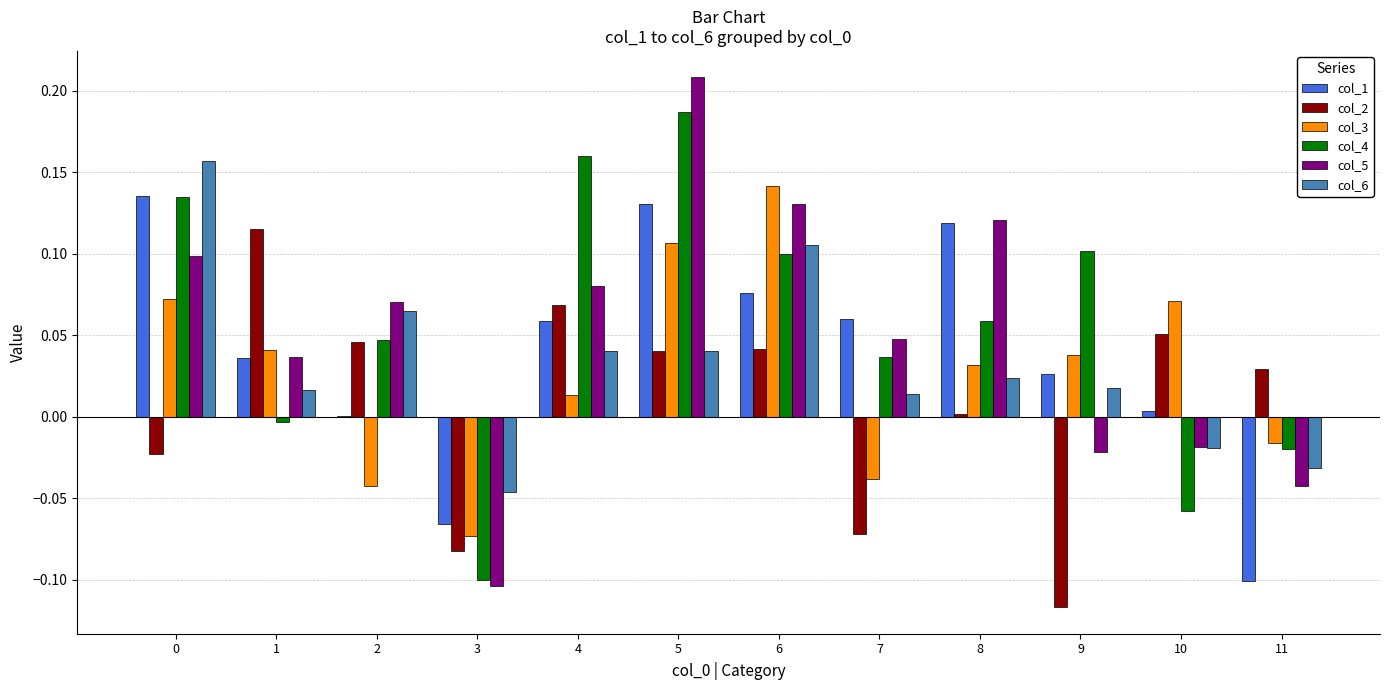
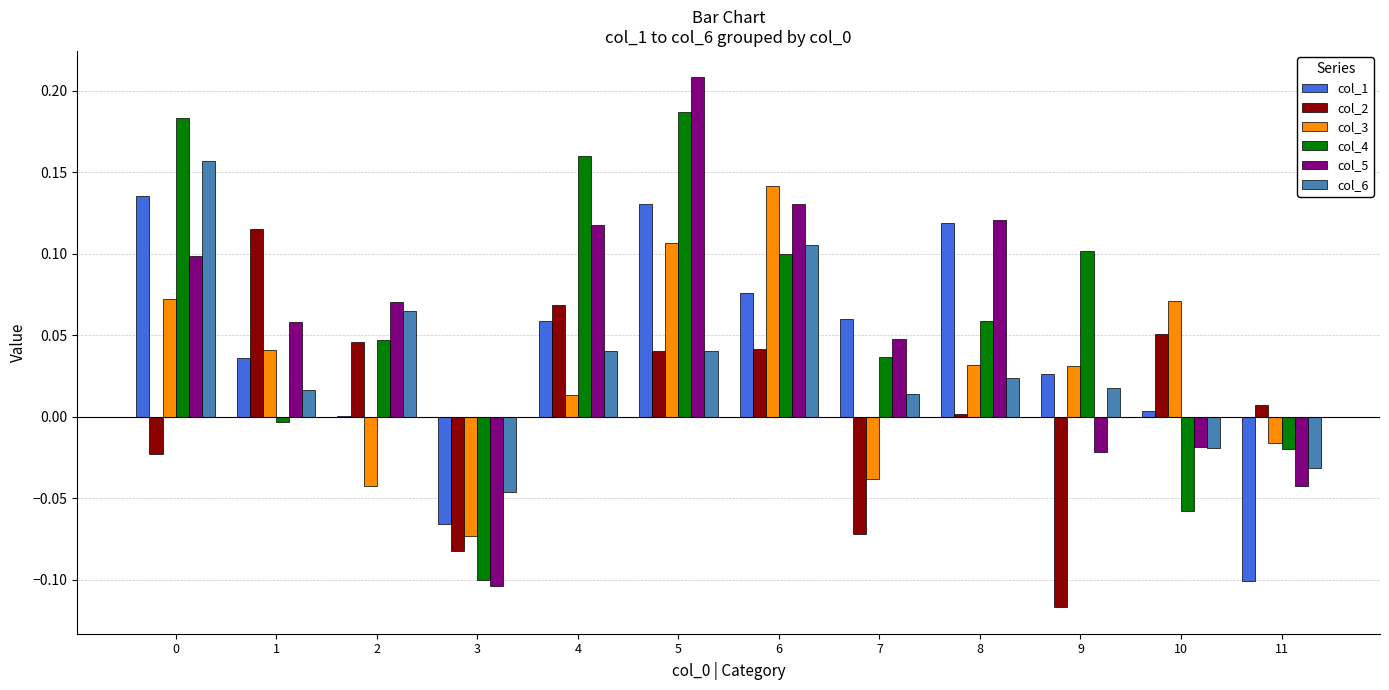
  {
    "col_2": {
      "0": -0.023,
      "1": 0.115,
      "2": 0.046,
      "3": -0.082,
      "4": 0.069,
      "5": 0.040,
      "6": 0.042,
      "7": -0.072,
      "8": 0.002,
      "9": -0.117,
      "10": 0.051,
-     "11": 0.029
+     "11": 0.007
    },
    "col_3": {
      "0": 0.072,
      "1": 0.041,
      "2": -0.042,
      "3": -0.073,
      "4": 0.013,
      "5": 0.107,
      "6": 0.142,
      "7": -0.038,
      "8": 0.032,
-     "9": 0.038,
+     "9": 0.031,
      "10": 0.071,
      "11": -0.016
    },
    "col_4": {
-     "0": 0.135,
+     "0": 0.183,
      "1": -0.003,
      "2": 0.047,
      "3": -0.100,
      "4": 0.160,
      "5": 0.187,
      "6": 0.100,
      "7": 0.036,
      "8": 0.059,
      "9": 0.102,
      "10": -0.058,
      "11": -0.020
    },
    "col_5": {
      "0": 0.099,
-     "1": 0.037,
+     "1": 0.058,
      "2": 0.071,
      "3": -0.104,
-     "4": 0.081,
+     "4": 0.118,
      "5": 0.208,
      "6": 0.130,
      "7": 0.047,
      "8": 0.120,
      "9": -0.022,
      "10": -0.018,
      "11": -0.042
    }
  }
